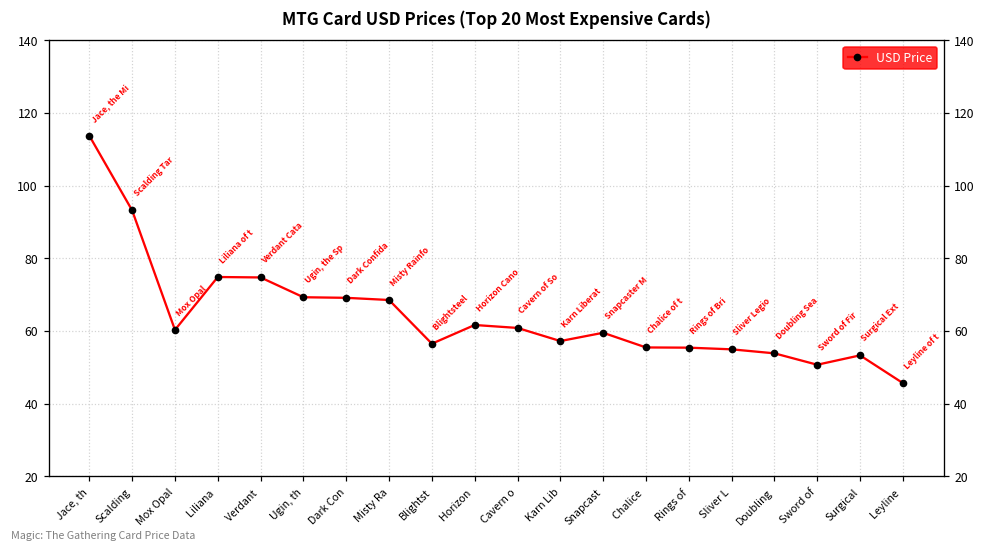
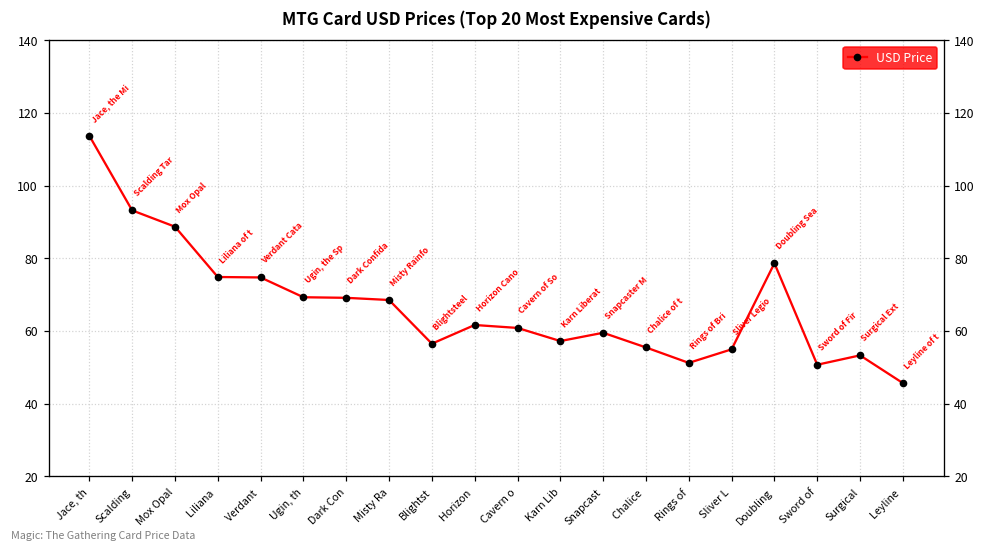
  {
    "Jace, th": 114,
    "Scalding": 93,
-   "Mox Opal": 60,
+   "Mox Opal": 89,
    "Liliana": 75,
    "Verdant": 75,
    "Ugin, th": 69,
    "Dark Con": 69,
    "Misty Ra": 69,
    "Blightst": 57,
    "Horizon": 62,
    "Cavern o": 61,
    "Karn Lib": 57,
    "Snapcast": 60,
    "Chalice": 55,
-   "Rings of": 55,
+   "Rings of": 51,
    "Sliver L": 55,
-   "Doubling": 54,
+   "Doubling": 79,
    "Sword of": 51,
    "Surgical": 53,
    "Leyline": 46
  }
